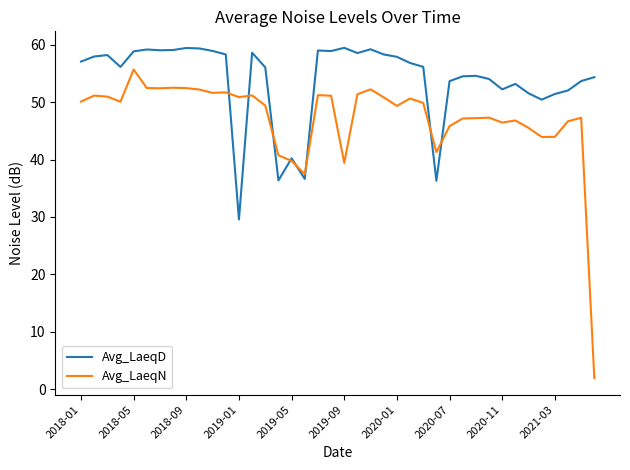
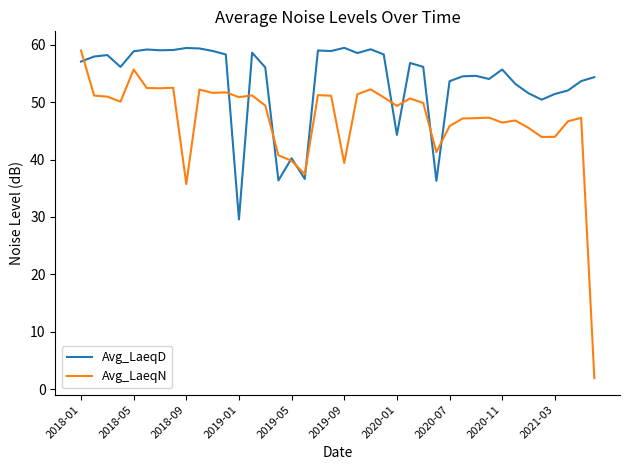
  {
    "Avg_LaeqD": {
      "2018-01": 57,
      "2018-05": 59,
      "2018-09": 59,
      "2019-01": 30,
      "2019-09": 59,
-     "2020-01": 58,
+     "2020-01": 44,
      "2020-07": 54,
-     "2020-11": 52,
+     "2020-11": 56,
      "2021-03": 51
    },
    "Avg_LaeqN": {
-     "2018-01": 50,
+     "2018-01": 59,
      "2018-05": 56,
-     "2018-09": 52,
+     "2018-09": 36,
      "2019-01": 51,
      "2019-09": 39,
      "2020-01": 49,
      "2020-07": 46,
      "2020-11": 46,
      "2021-03": 44
    }
  }
